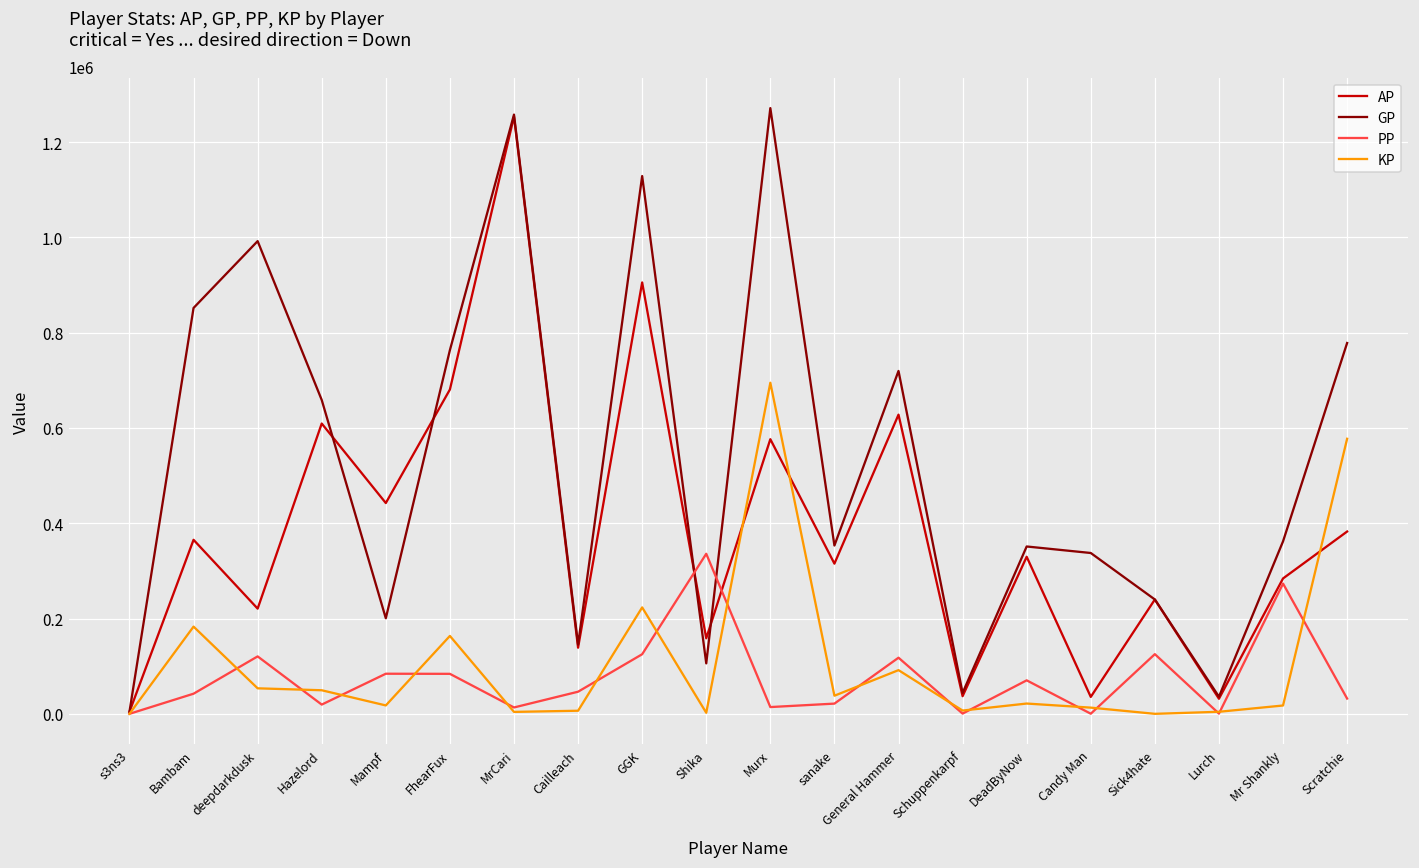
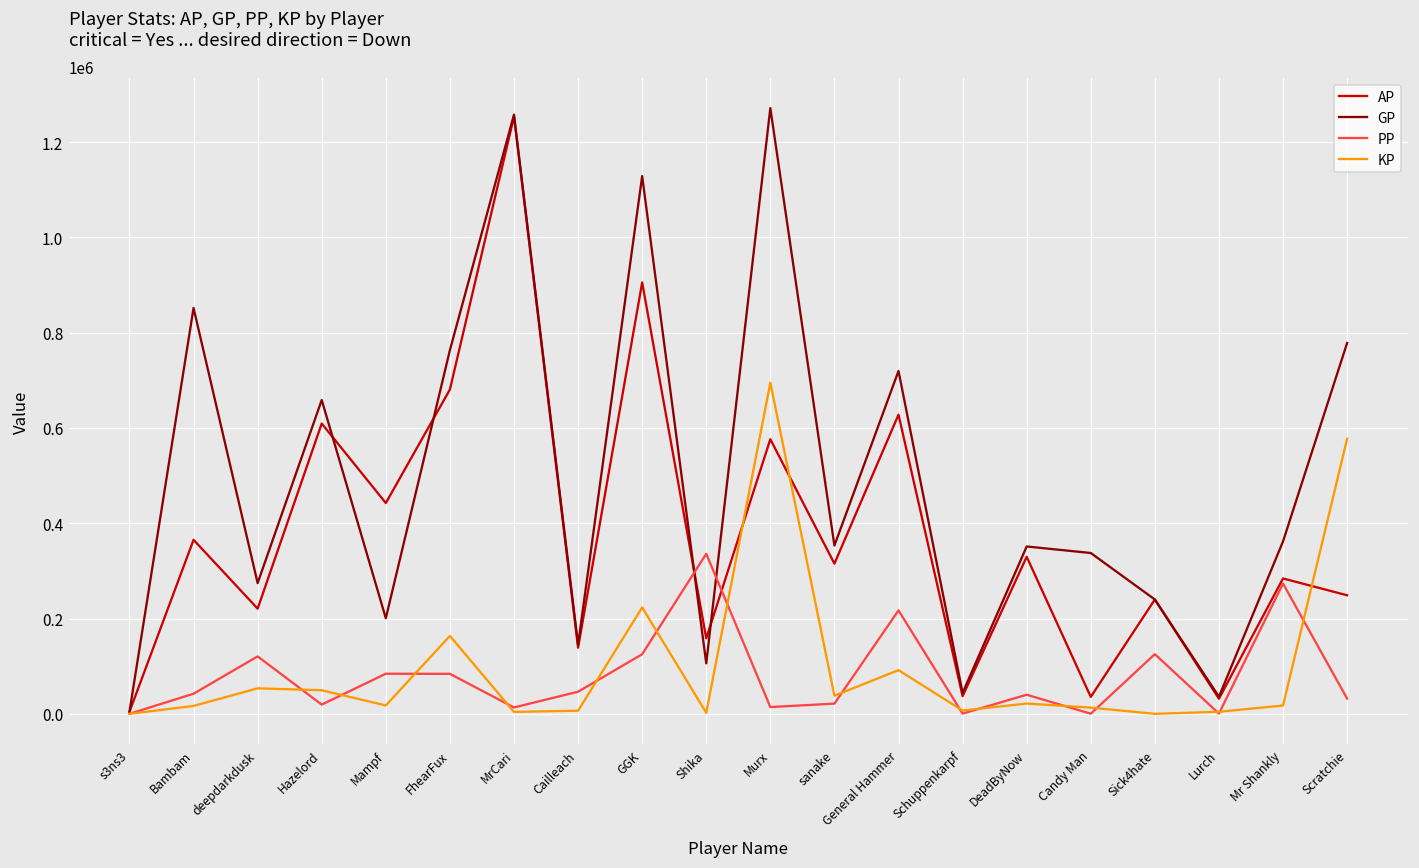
  {
    "AP": {
      "Bambam": 370000,
      "deepdarkdusk": 220000,
      "Hazelord": 610000,
      "Mampf": 440000,
      "FhearFux": 680000,
      "Cailleach": 140000,
      "GGK": 910000,
      "Shika": 160000,
      "Murx": 580000,
      "sanake": 320000,
      "General Hammer": 630000,
      "Schuppenkarpf": 40000,
      "DeadByNow": 330000,
      "Candy Man": 40000,
      "Mr Shankly": 280000,
-     "Scratchie": 380000
+     "Scratchie": 250000
    },
    "GP": {
      "Bambam": 850000,
-     "deepdarkdusk": 990000,
+     "deepdarkdusk": 270000,
      "Hazelord": 660000,
      "Mampf": 200000,
      "FhearFux": 760000,
      "Cailleach": 150000,
      "GGK": 1130000,
      "Shika": 110000,
      "Murx": 1270000,
      "sanake": 350000,
      "General Hammer": 720000,
      "Schuppenkarpf": 40000,
      "DeadByNow": 350000,
      "Candy Man": 340000,
      "Mr Shankly": 360000,
      "Scratchie": 780000
    },
    "PP": {
      "Bambam": 40000,
      "deepdarkdusk": 120000,
      "Hazelord": 20000,
      "Mampf": 80000,
      "FhearFux": 80000,
      "MrCari": 10000,
      "Cailleach": 50000,
      "GGK": 130000,
      "Shika": 340000,
      "Murx": 10000,
      "sanake": 20000,
-     "General Hammer": 120000,
+     "General Hammer": 220000,
      "Schuppenkarpf": 0,
-     "DeadByNow": 70000,
+     "DeadByNow": 40000,
      "Candy Man": 0,
      "Sick4hate": 130000,
      "Mr Shankly": 270000,
      "Scratchie": 30000
    },
    "KP": {
-     "Bambam": 180000,
+     "Bambam": 20000,
      "deepdarkdusk": 50000,
      "Hazelord": 50000,
      "Mampf": 20000,
      "FhearFux": 160000,
      "MrCari": 0,
      "Cailleach": 10000,
      "GGK": 220000,
      "Shika": 0,
      "Murx": 690000,
      "sanake": 40000,
      "General Hammer": 90000,
      "Schuppenkarpf": 10000,
      "DeadByNow": 20000,
      "Candy Man": 10000,
      "Sick4hate": 0,
      "Mr Shankly": 20000,
      "Scratchie": 580000
    }
  }
